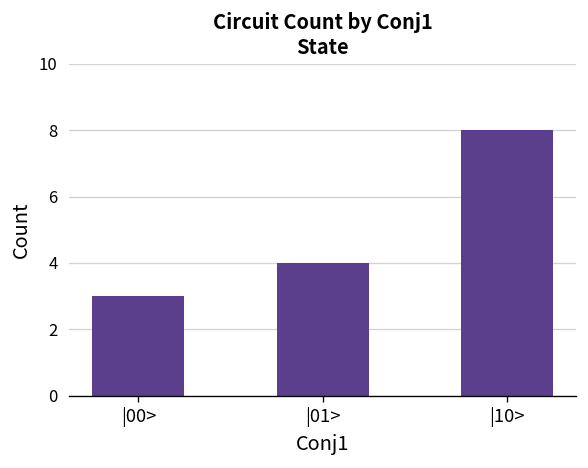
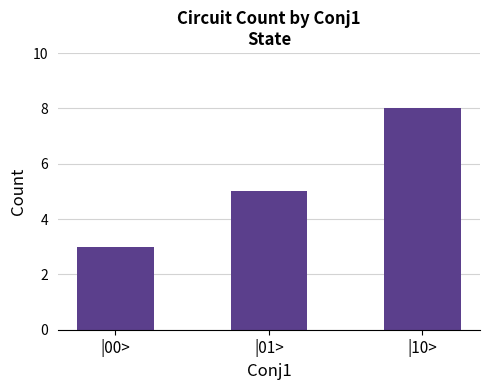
  {
    "|00>": 3,
-   "|01>": 4,
+   "|01>": 5,
    "|10>": 8
  }
